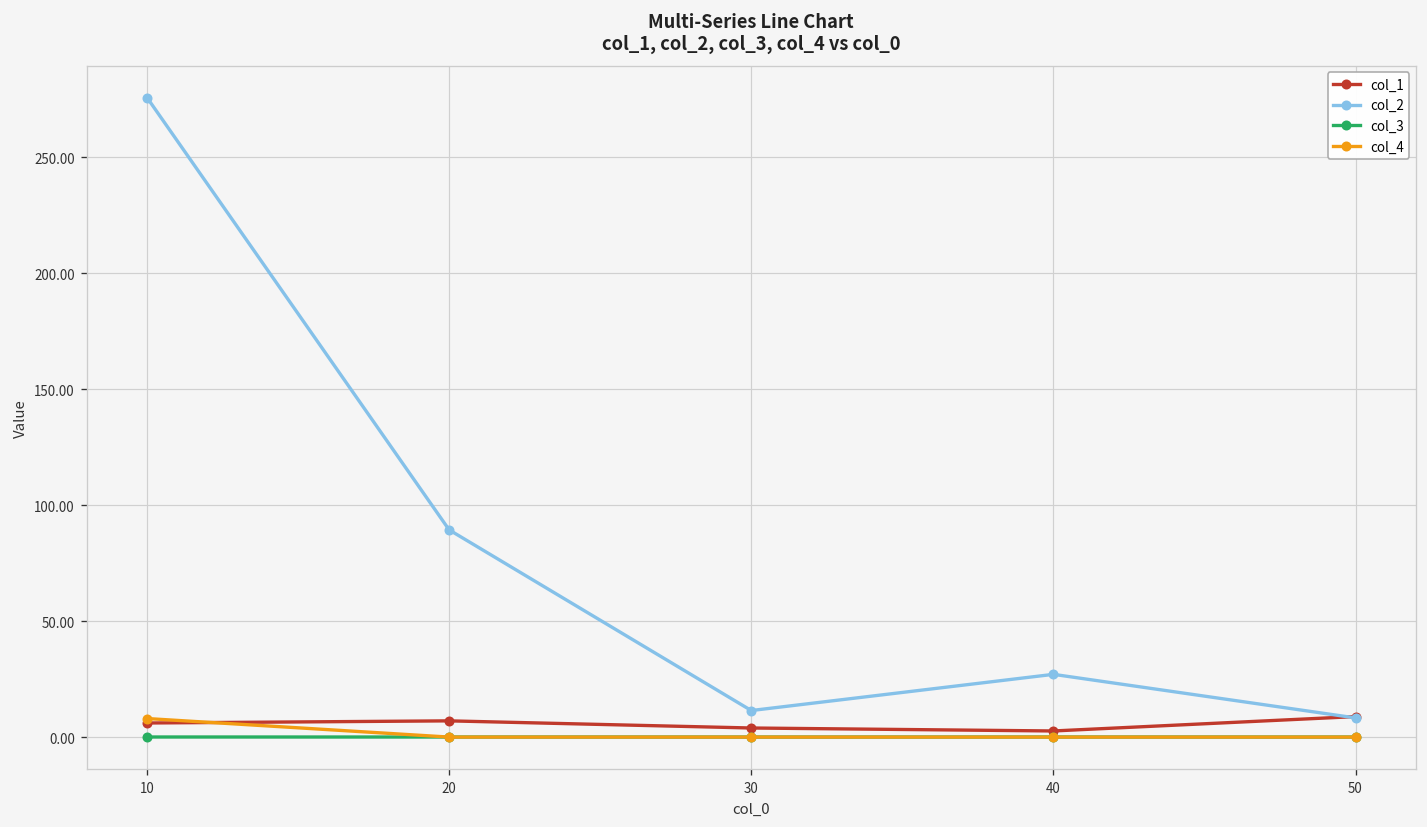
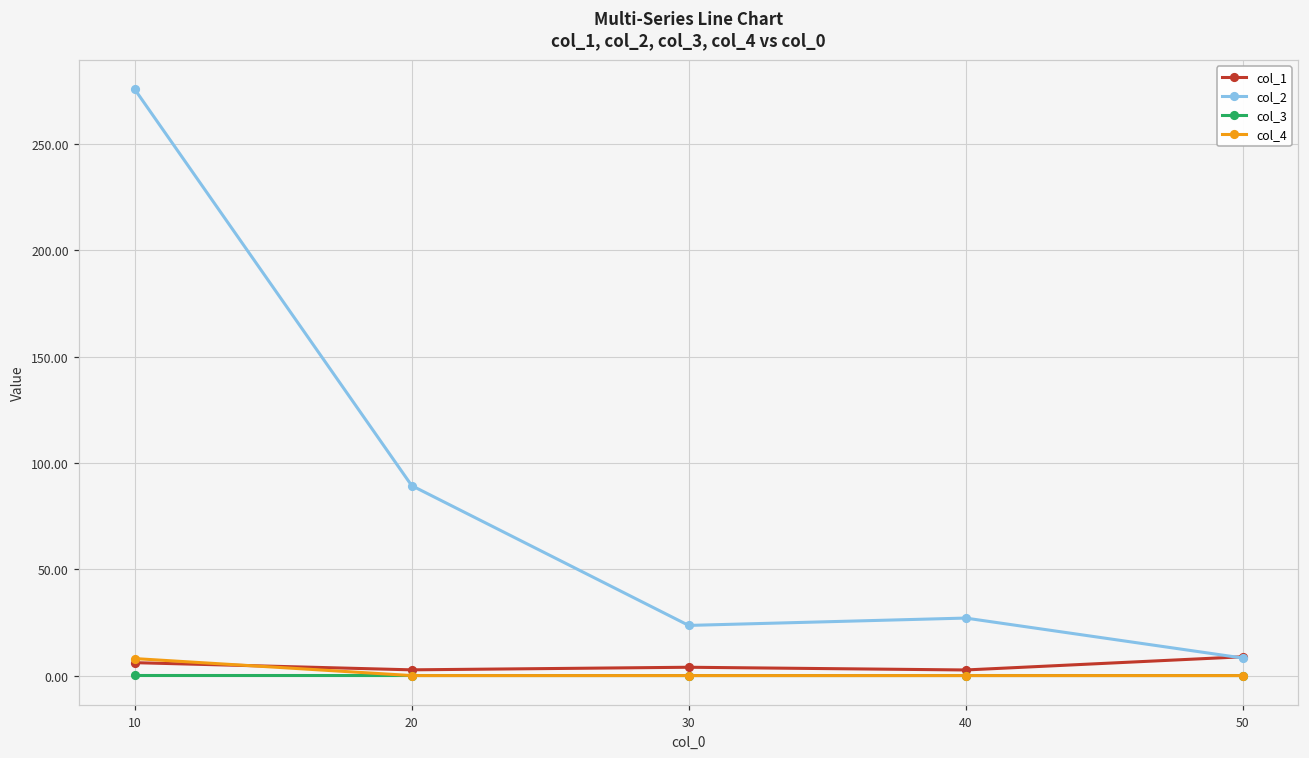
  {
    "col_1": {
      "10": 6,
-     "20": 7,
+     "20": 3,
      "30": 4,
      "40": 3
    },
    "col_2": {
      "10": 276,
      "20": 89,
-     "30": 11,
+     "30": 24,
      "40": 27
    },
    "col_3": {
      "10": 0
    },
    "col_4": {
      "10": 8
    }
  }
